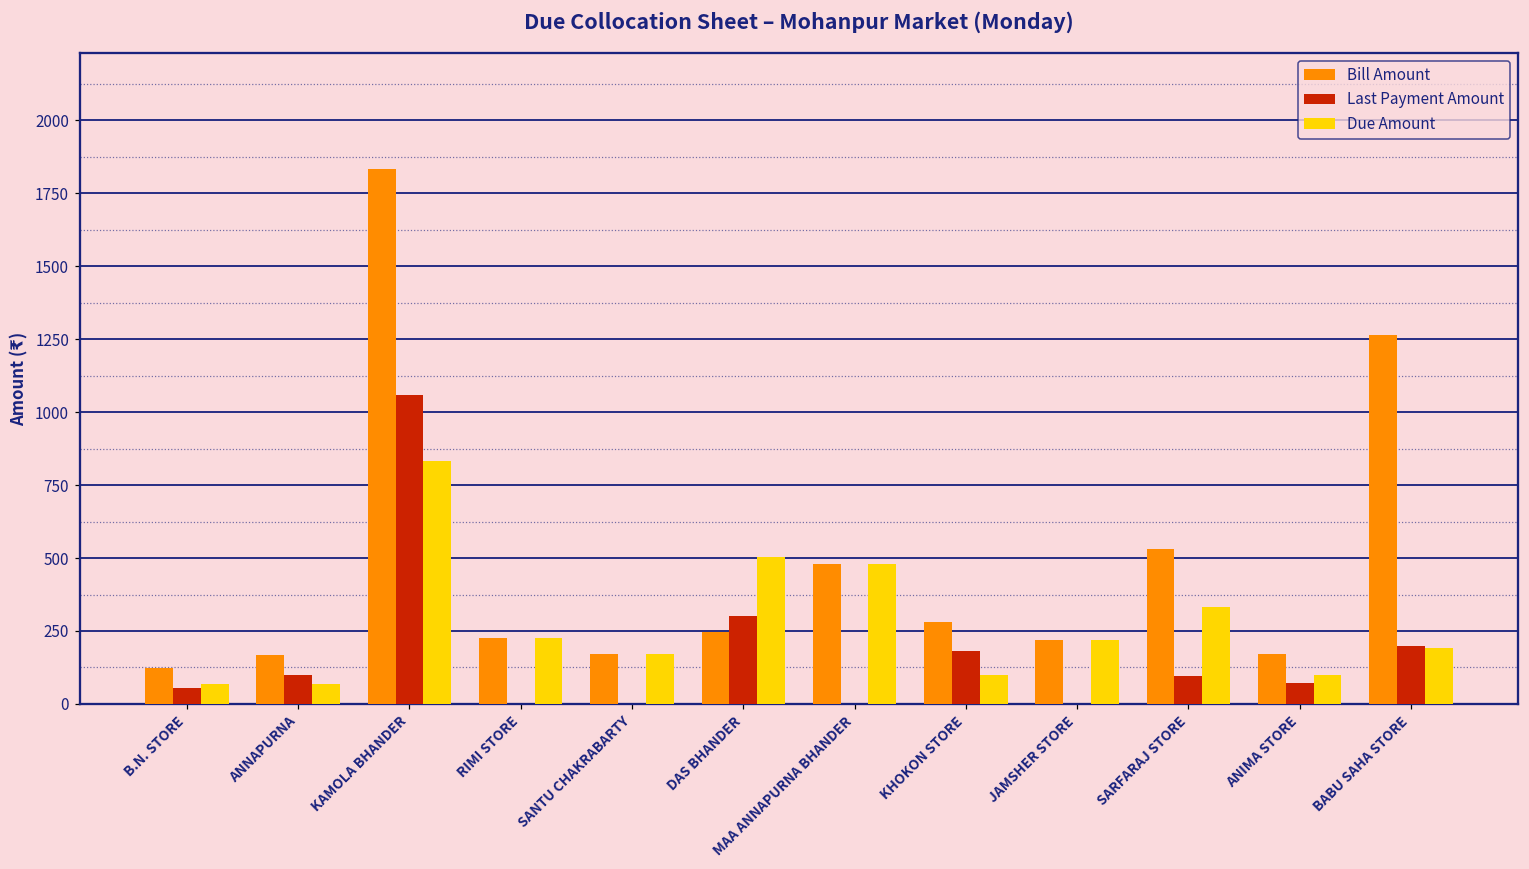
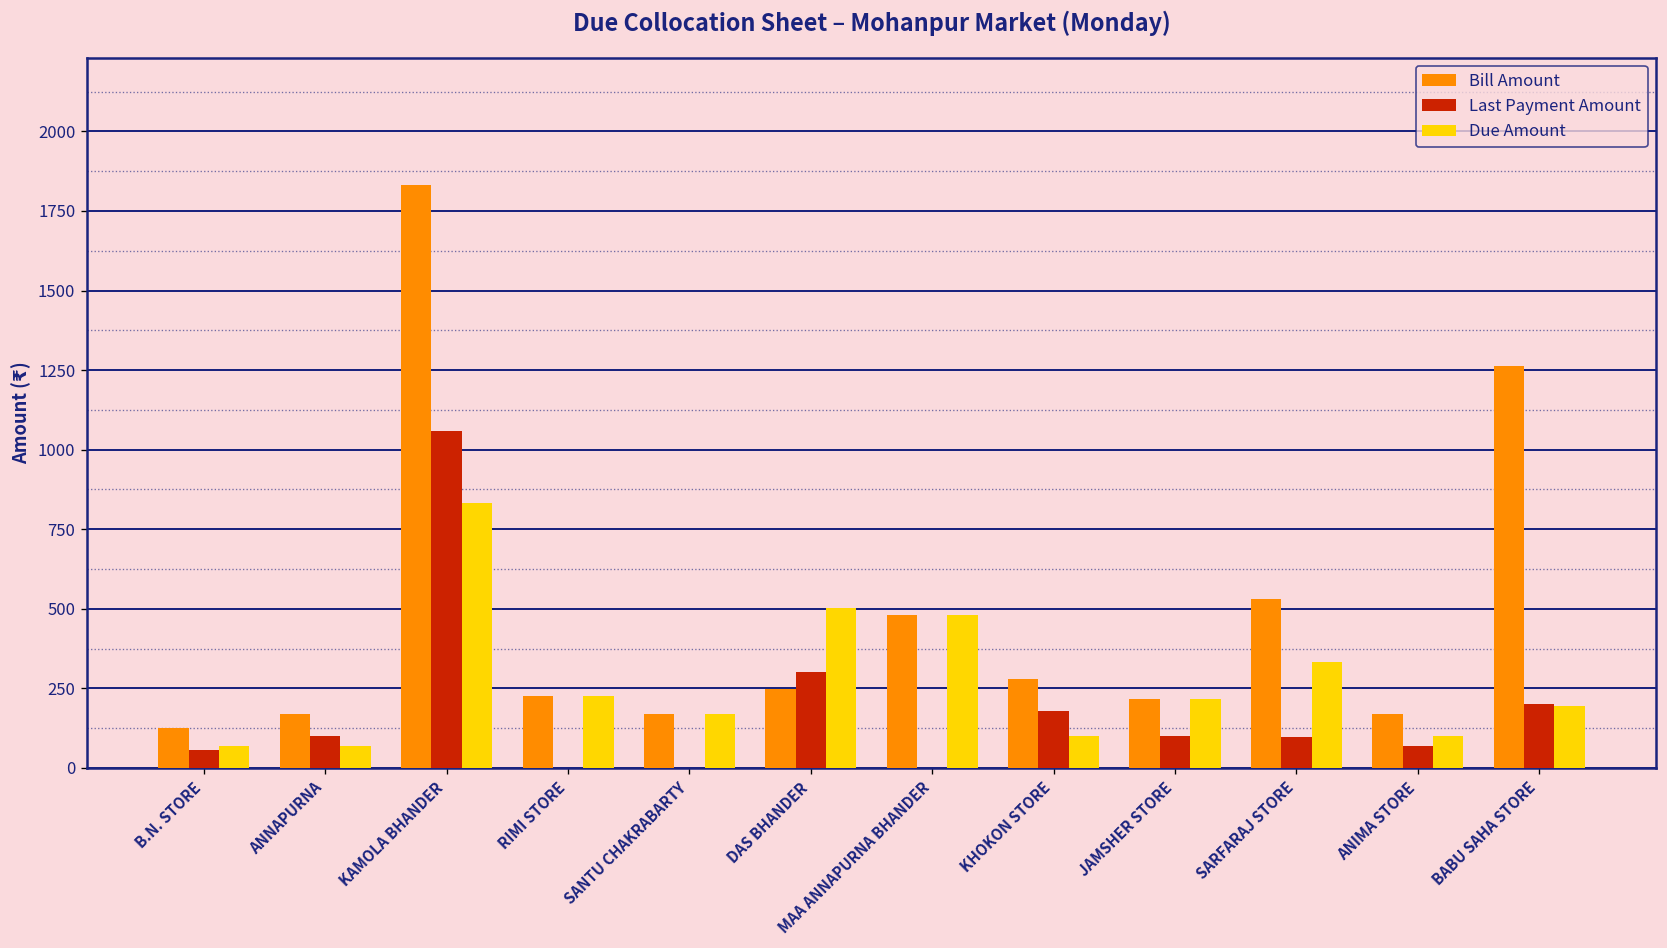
  {
    "Bill Amount": {
      "B.N. STORE": 120,
      "ANNAPURNA": 170,
      "KAMOLA BHANDER": 1830,
      "RIMI STORE": 230,
      "SANTU CHAKRABARTY": 170,
      "DAS BHANDER": 250,
      "MAA ANNAPURNA BHANDER": 480,
      "KHOKON STORE": 280,
      "JAMSHER STORE": 220,
      "SARFARAJ STORE": 530,
      "ANIMA STORE": 170,
      "BABU SAHA STORE": 1260
    },
    "Last Payment Amount": {
      "B.N. STORE": 60,
      "ANNAPURNA": 100,
      "KAMOLA BHANDER": 1060,
      "RIMI STORE": 0,
      "SANTU CHAKRABARTY": 0,
      "DAS BHANDER": 300,
      "MAA ANNAPURNA BHANDER": 0,
      "KHOKON STORE": 180,
-     "JAMSHER STORE": 0,
+     "JAMSHER STORE": 100,
      "SARFARAJ STORE": 100,
      "ANIMA STORE": 70,
      "BABU SAHA STORE": 200
    },
    "Due Amount": {
      "B.N. STORE": 70,
      "ANNAPURNA": 70,
      "KAMOLA BHANDER": 830,
      "RIMI STORE": 230,
      "SANTU CHAKRABARTY": 170,
      "DAS BHANDER": 500,
      "MAA ANNAPURNA BHANDER": 480,
      "KHOKON STORE": 100,
      "JAMSHER STORE": 220,
      "SARFARAJ STORE": 330,
      "ANIMA STORE": 100,
      "BABU SAHA STORE": 190
    }
  }
